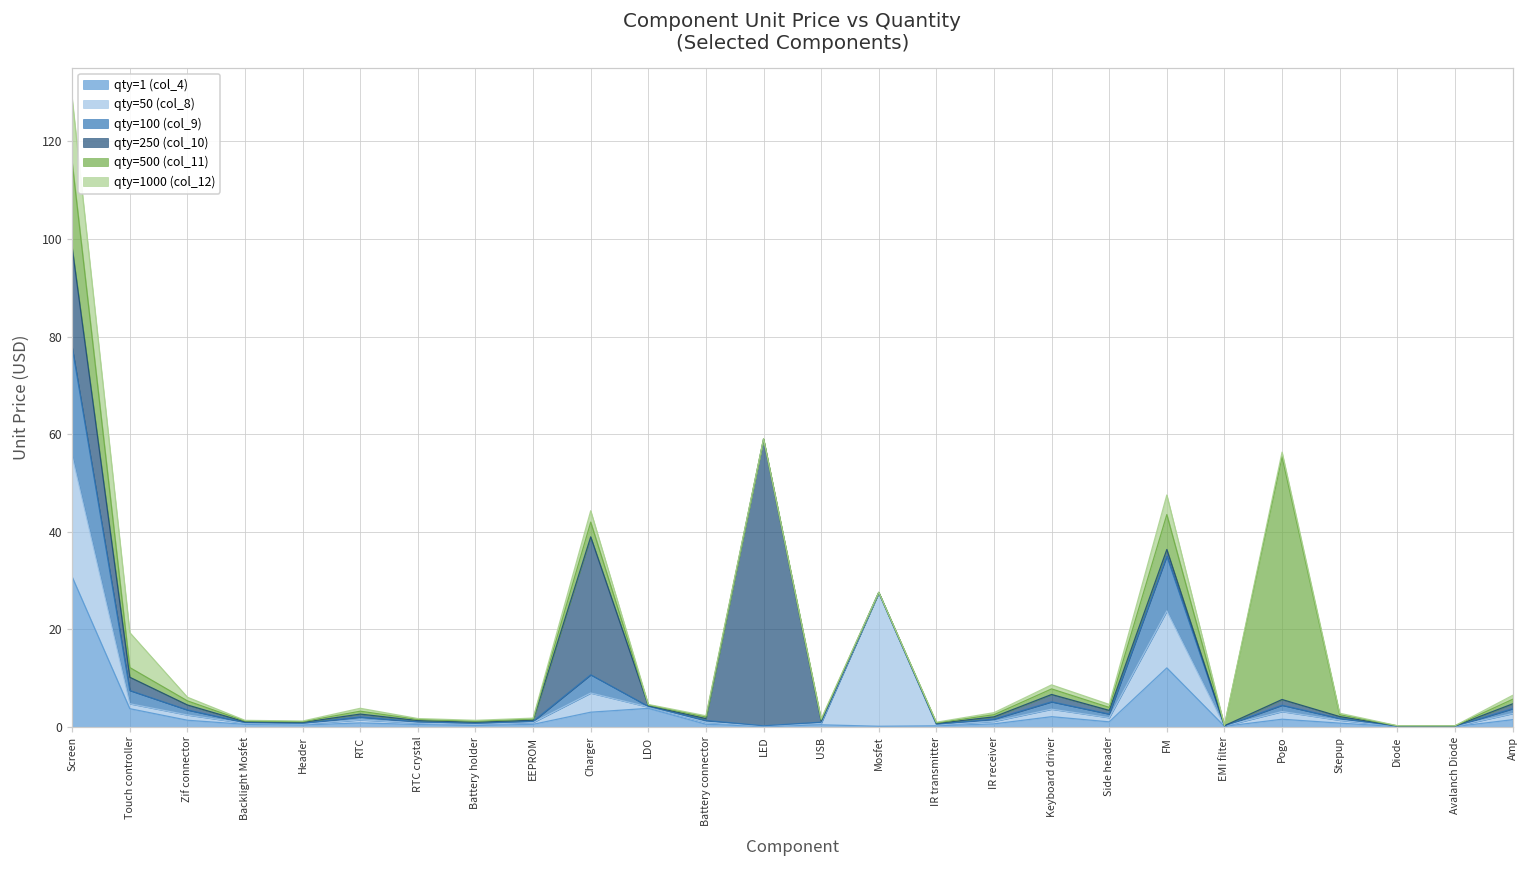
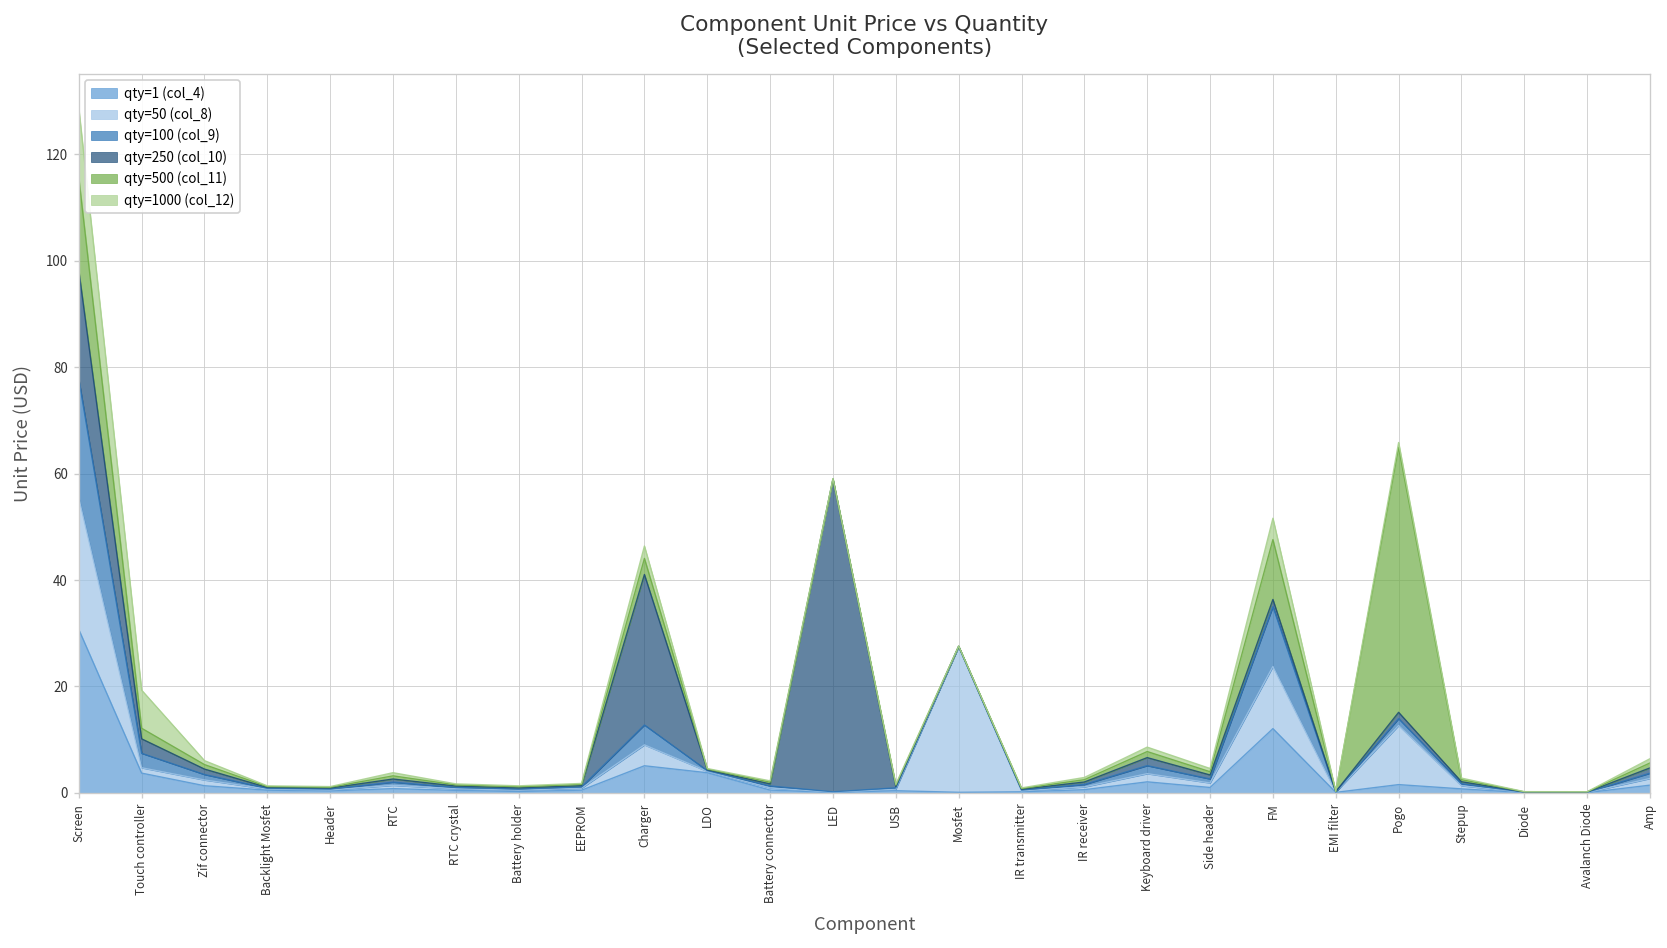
  {
    "qty=1 (col_4)": {
      "Screen": 31,
      "Touch controller": 4,
      "Zif connector": 1,
      "RTC": 1,
-     "Charger": 3,
+     "Charger": 5,
      "Mosfet": 0,
      "Keyboard driver": 2,
      "Side header": 1,
      "FM": 12,
      "Pogo": 2,
      "Stepup": 1,
      "Amp": 1
    },
    "qty=50 (col_8)": {
      "Screen": 25,
      "Touch controller": 1,
      "Zif connector": 1,
      "RTC": 1,
      "Charger": 4,
      "Keyboard driver": 2,
      "Side header": 1,
      "FM": 12,
-     "Pogo": 2,
+     "Pogo": 11,
      "Amp": 1
    },
    "qty=100 (col_9)": {
      "Screen": 22,
      "Touch controller": 3,
      "Zif connector": 1,
      "RTC": 1,
      "Charger": 4,
      "Keyboard driver": 2,
      "Side header": 1,
      "FM": 11,
      "Pogo": 1,
      "Amp": 1
    },
    "qty=250 (col_10)": {
      "Screen": 20,
      "Touch controller": 3,
      "Zif connector": 1,
      "RTC": 1,
      "Charger": 28,
      "Keyboard driver": 2,
      "Side header": 1,
      "FM": 1,
      "Pogo": 1,
      "Amp": 1
    },
    "qty=500 (col_11)": {
      "Screen": 17,
      "Touch controller": 2,
      "Zif connector": 1,
      "RTC": 1,
      "Charger": 3,
      "Keyboard driver": 1,
      "Side header": 1,
-     "FM": 7,
+     "FM": 11,
      "Pogo": 50,
      "Amp": 1
    },
    "qty=1000 (col_12)": {
      "Screen": 13,
      "Touch controller": 7,
      "Zif connector": 1,
      "RTC": 1,
      "Charger": 2,
      "Keyboard driver": 1,
      "Side header": 1,
      "FM": 4,
      "Pogo": 1,
      "Amp": 1
    }
  }
